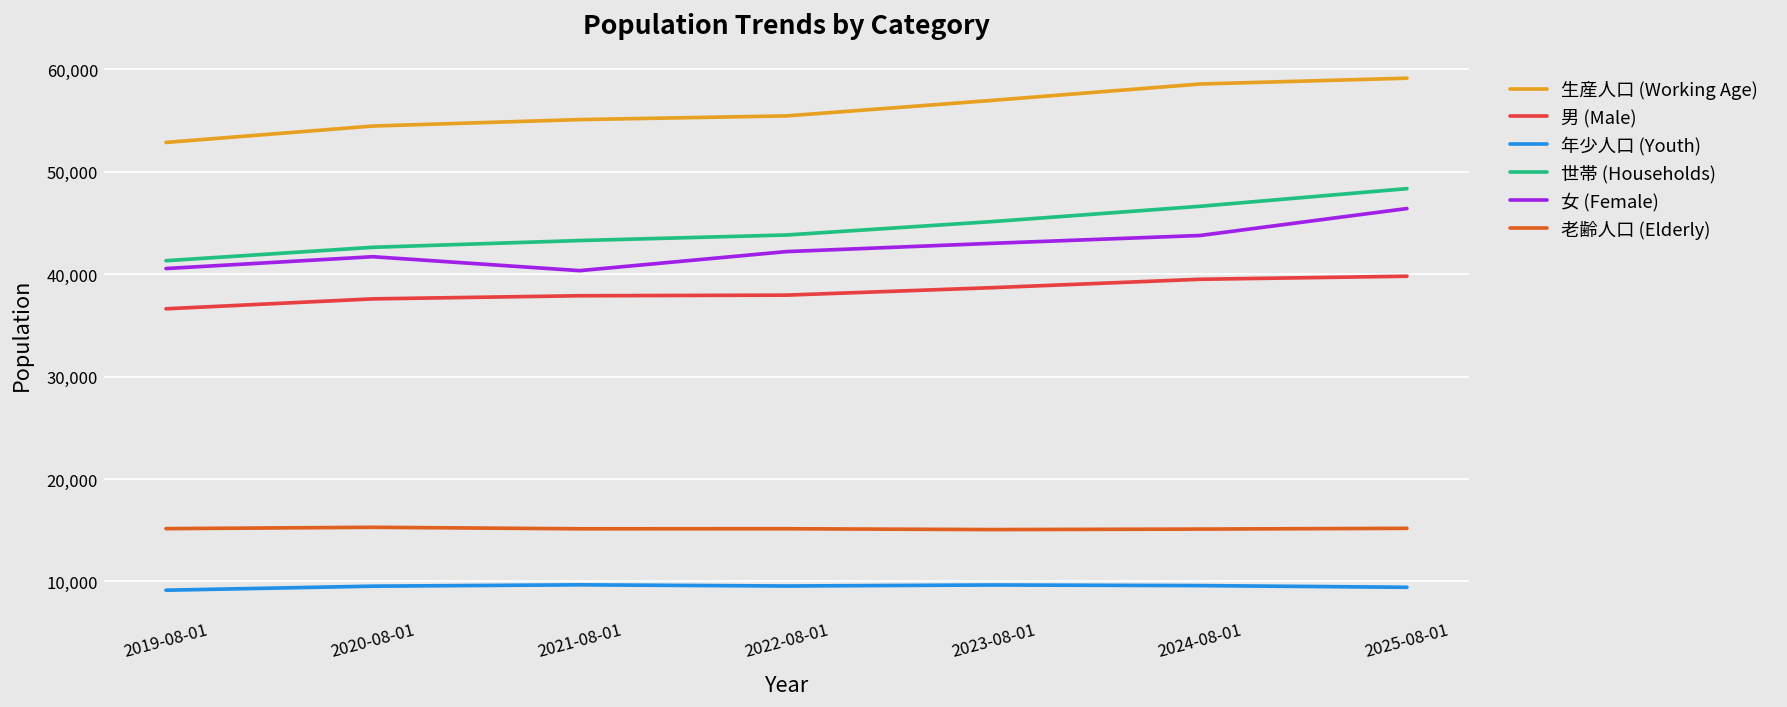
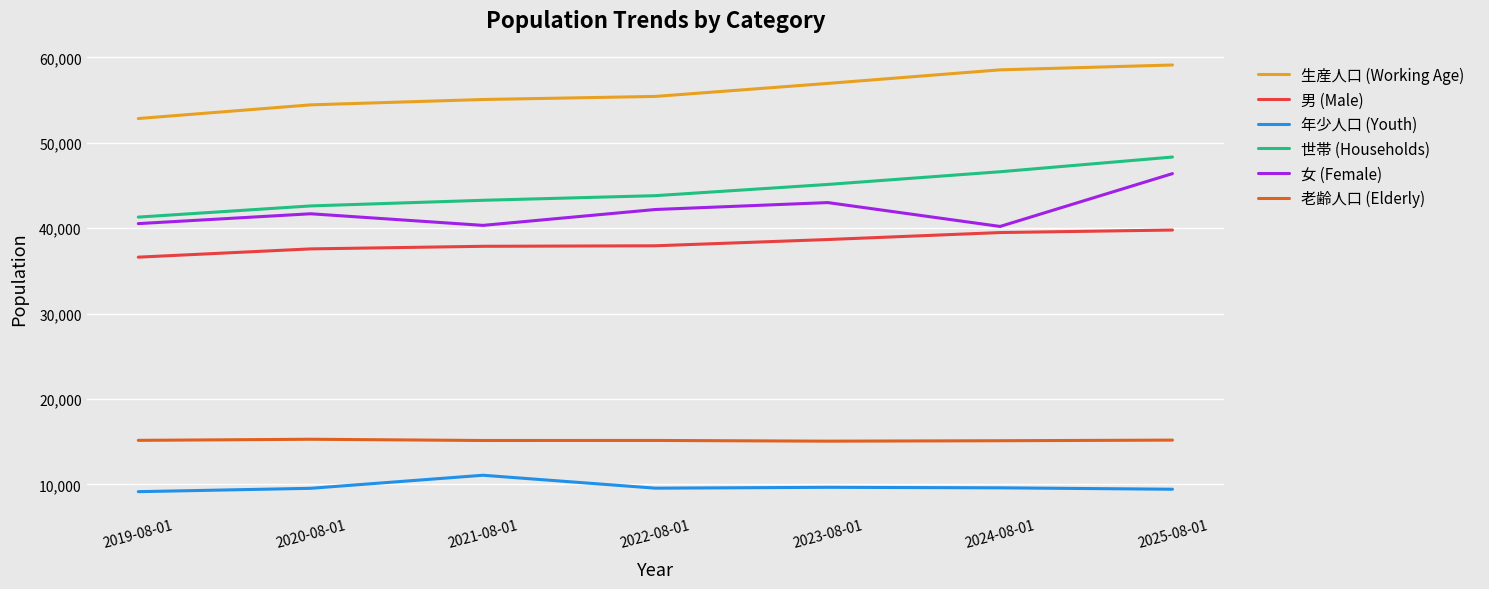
  {
    "生産人口 (Working Age)": {
      "2019-08-01": "53,000",
      "2020-08-01": "54,000",
      "2021-08-01": "55,000",
      "2022-08-01": "55,000",
      "2023-08-01": "57,000",
      "2024-08-01": "59,000",
      "2025-08-01": "59,000"
    },
    "年少人口 (Youth)": {
      "2019-08-01": "9,000",
      "2020-08-01": "10,000",
-     "2021-08-01": "10,000",
+     "2021-08-01": "11,000",
      "2022-08-01": "10,000",
      "2023-08-01": "10,000",
      "2024-08-01": "10,000",
      "2025-08-01": "9,000"
    },
    "世帯 (Households)": {
      "2019-08-01": "41,000",
      "2020-08-01": "43,000",
      "2021-08-01": "43,000",
      "2022-08-01": "44,000",
      "2023-08-01": "45,000",
      "2024-08-01": "47,000",
      "2025-08-01": "48,000"
    },
    "女 (Female)": {
      "2019-08-01": "41,000",
      "2020-08-01": "42,000",
      "2021-08-01": "40,000",
      "2022-08-01": "42,000",
      "2023-08-01": "43,000",
-     "2024-08-01": "44,000",
+     "2024-08-01": "40,000",
      "2025-08-01": "46,000"
    }
  }
